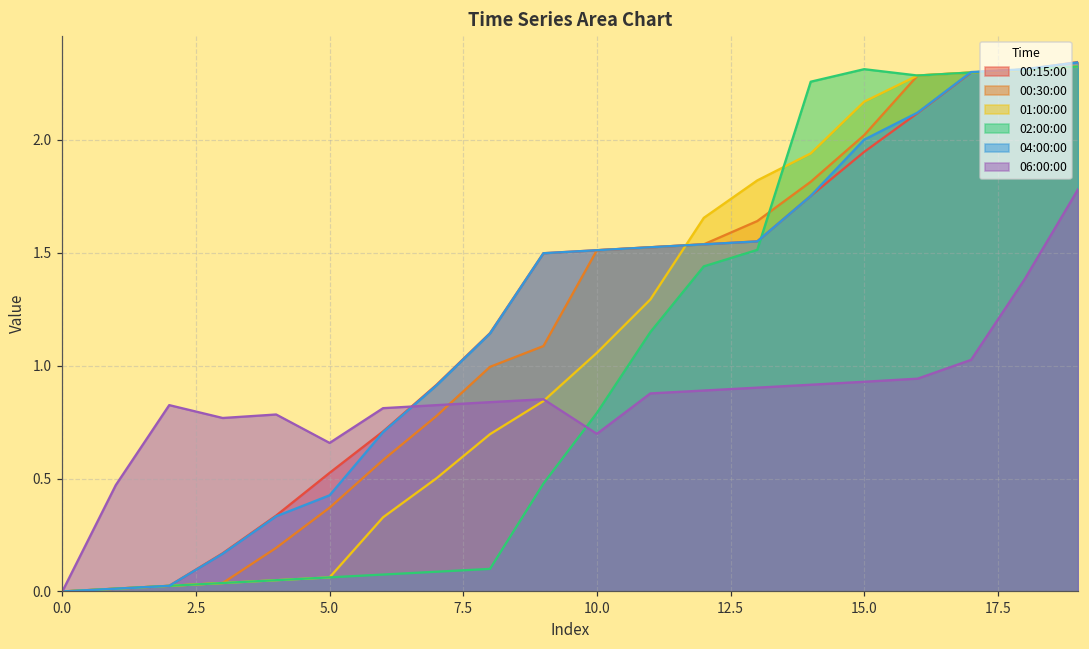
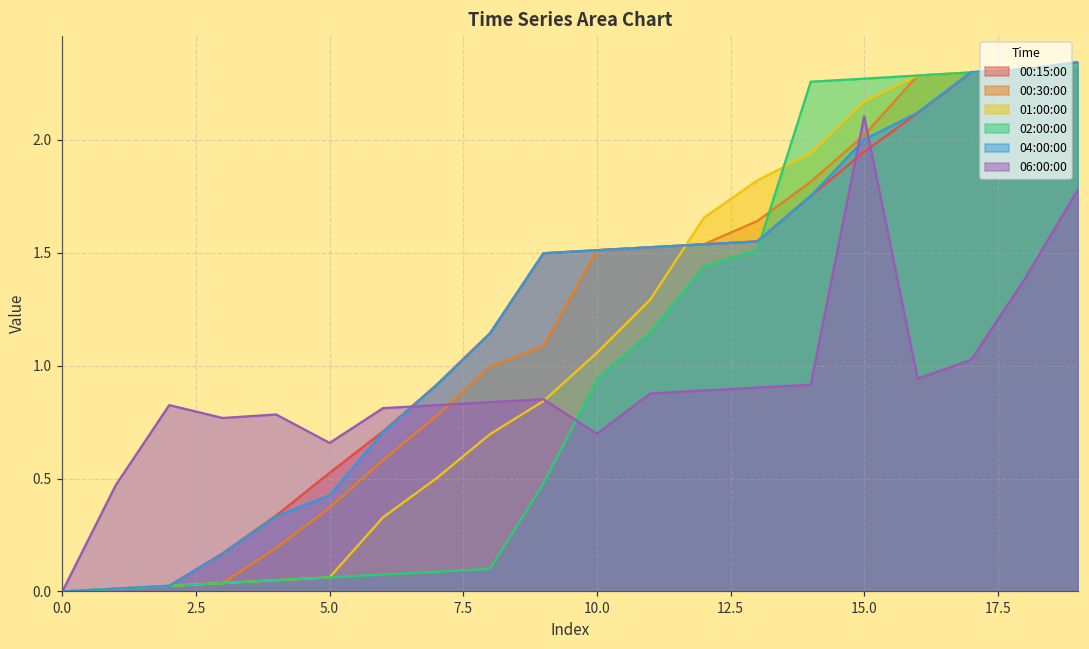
  {
    "02:00:00": {
-     "10.0": 0.79,
-     "15.0": 2.31
+     "10.0": 0.94,
+     "15.0": 2.27
    },
    "04:00:00": {
      "5.0": 0.43,
      "15.0": 2.00
    },
    "06:00:00": {
      "5.0": 0.66,
      "10.0": 0.70,
-     "15.0": 0.93
+     "15.0": 2.10
    }
  }
